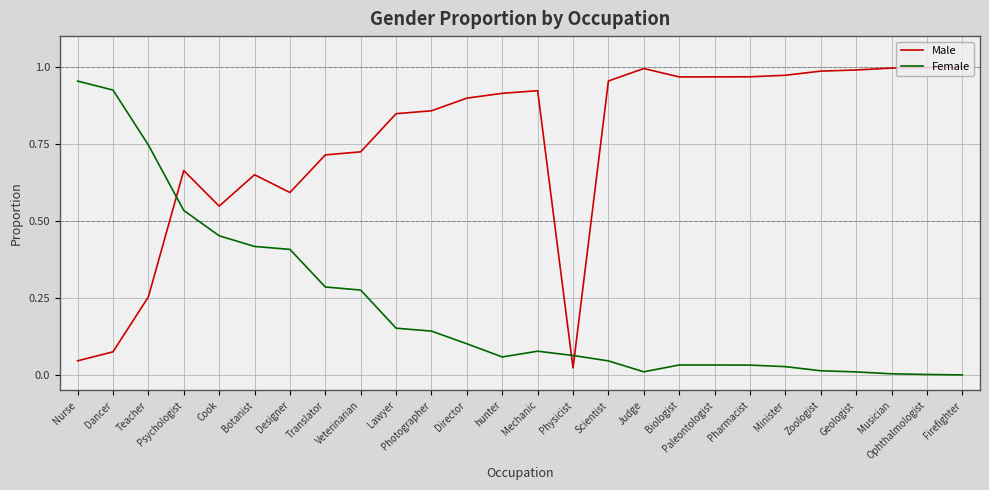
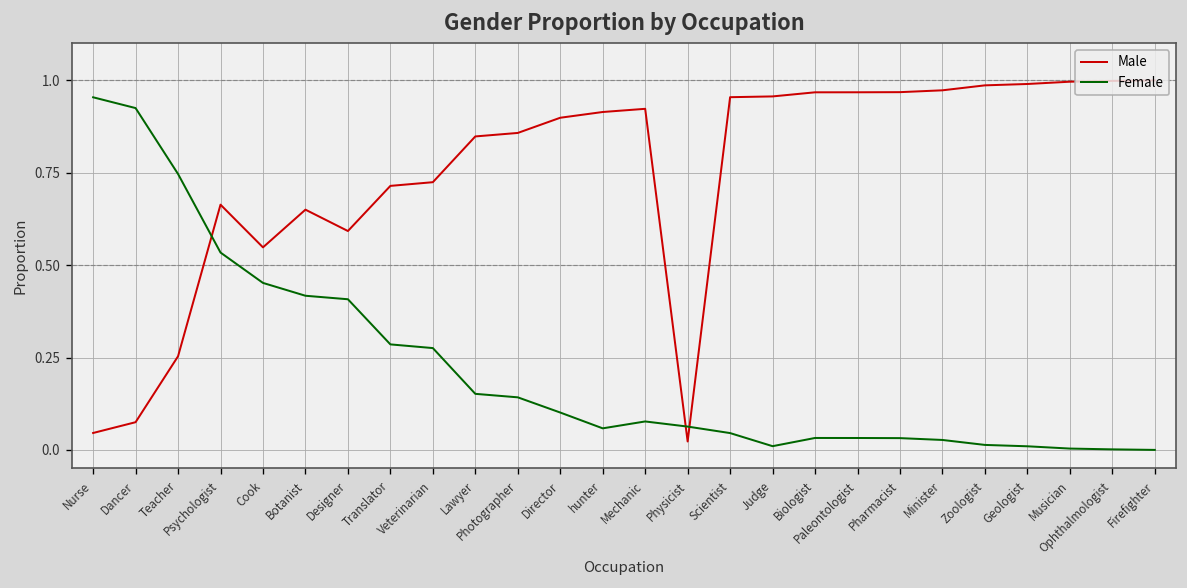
  {
    "Male": {
      "Nurse": 0.05,
      "Dancer": 0.08,
      "Teacher": 0.25,
      "Psychologist": 0.66,
      "Cook": 0.55,
      "Botanist": 0.65,
      "Designer": 0.59,
      "Translator": 0.71,
      "Veterinarian": 0.72,
      "Lawyer": 0.85,
      "Photographer": 0.86,
      "Director": 0.90,
      "hunter": 0.91,
      "Mechanic": 0.92,
      "Physicist": 0.02,
      "Scientist": 0.95,
-     "Judge": 0.99,
+     "Judge": 0.96,
      "Biologist": 0.97,
      "Paleontologist": 0.97,
      "Pharmacist": 0.97,
      "Minister": 0.97,
      "Zoologist": 0.99,
      "Geologist": 0.99,
      "Musician": 1.00
    },
    "Female": {
      "Nurse": 0.95,
      "Dancer": 0.92,
      "Teacher": 0.75,
      "Psychologist": 0.53,
      "Cook": 0.45,
      "Botanist": 0.42,
      "Designer": 0.41,
      "Translator": 0.29,
      "Veterinarian": 0.28,
      "Lawyer": 0.15,
      "Photographer": 0.14,
      "Director": 0.10,
      "hunter": 0.06,
      "Mechanic": 0.08,
      "Physicist": 0.06,
      "Scientist": 0.05,
      "Judge": 0.01,
      "Biologist": 0.03,
      "Paleontologist": 0.03,
      "Pharmacist": 0.03,
      "Minister": 0.03,
      "Zoologist": 0.01,
      "Geologist": 0.01,
      "Musician": 0.00,
      "Ophthalmologist": 0.00,
      "Firefighter": 0.00
    }
  }
